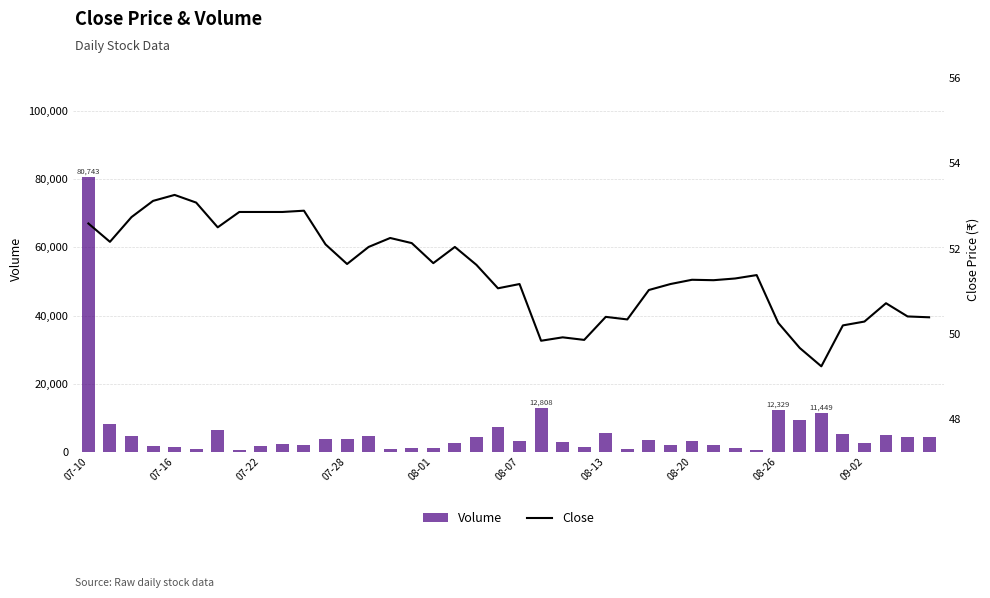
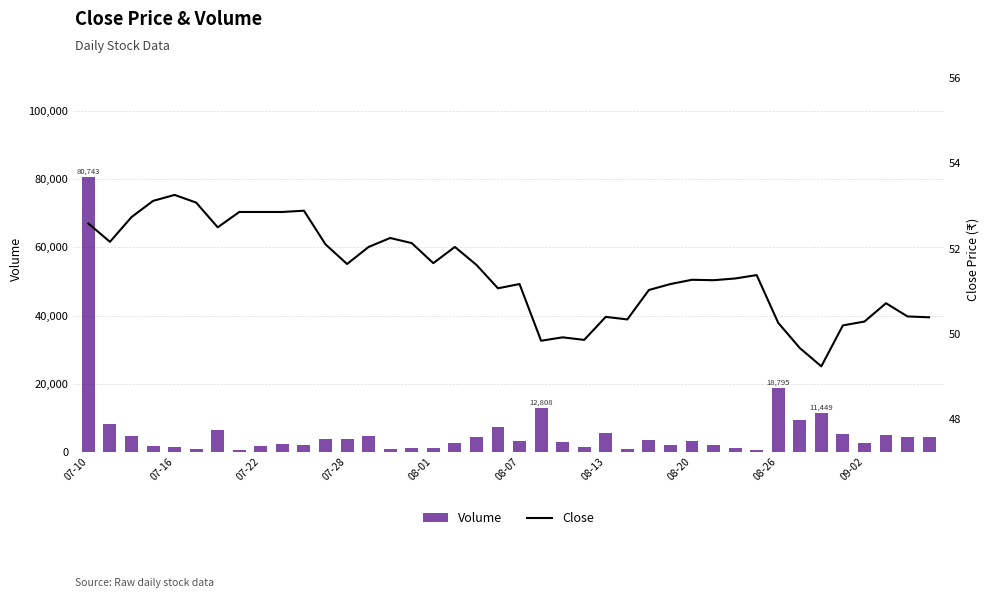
  {
    "Volume": {
      "07-10": "80,743",
-     "08-26": "12,329"
+     "08-26": "18,795"
    }
  }
